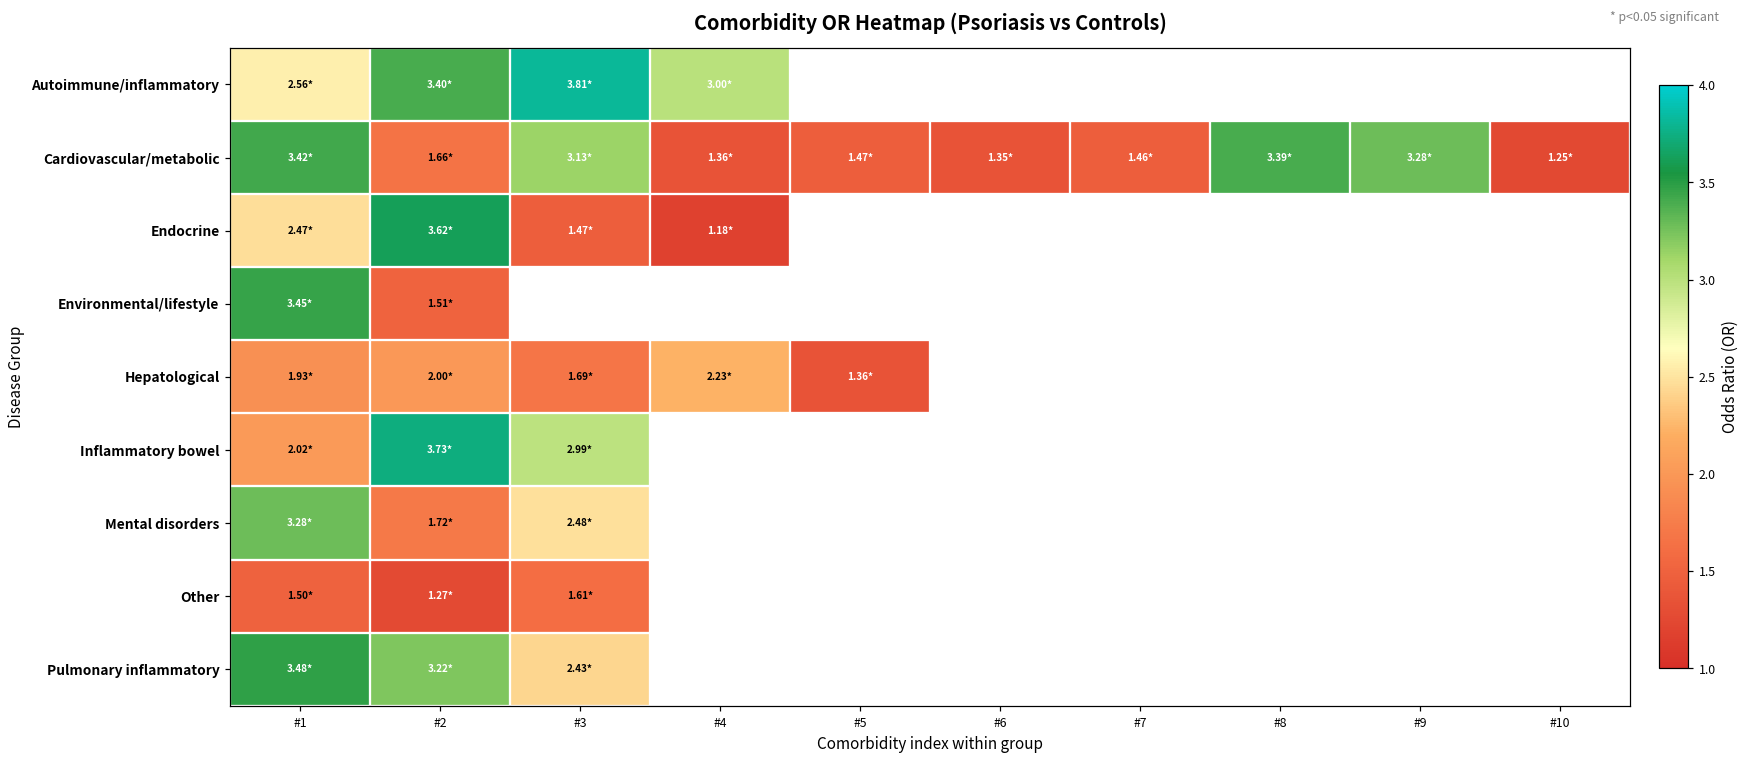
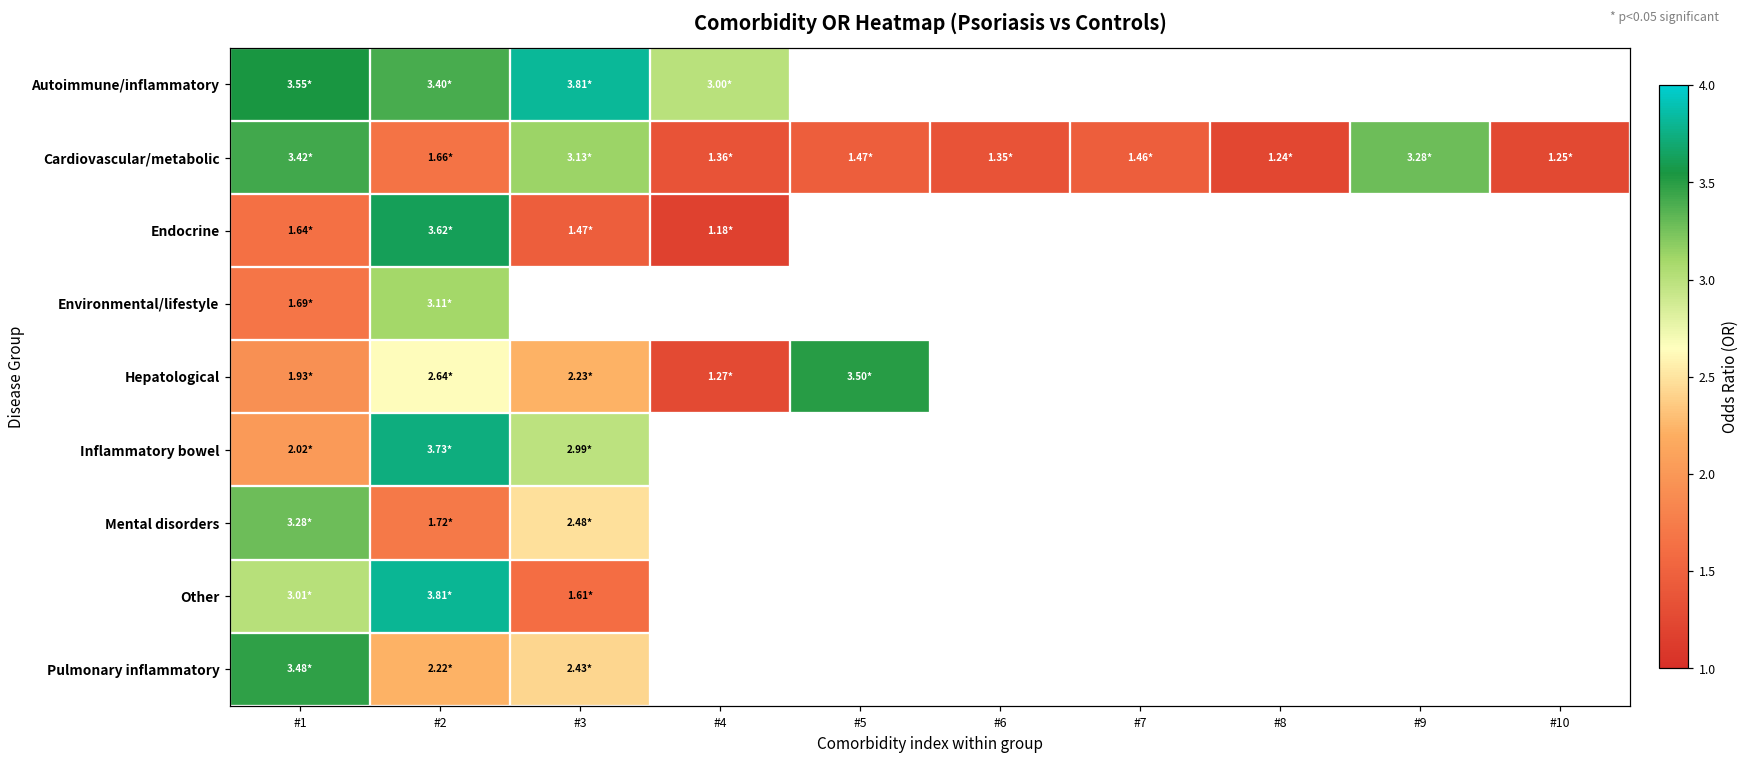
  {
    "Autoimmune/inflammatory": {
-     "#1": "2.56*",
+     "#1": "3.55*",
      "#2": "3.40*",
      "#3": "3.81*",
      "#4": "3.00*"
    },
    "Cardiovascular/metabolic": {
      "#1": "3.42*",
      "#2": "1.66*",
      "#3": "3.13*",
      "#4": "1.36*",
      "#5": "1.47*",
      "#6": "1.35*",
      "#7": "1.46*",
-     "#8": "3.39*",
+     "#8": "1.24*",
      "#9": "3.28*",
      "#10": "1.25*"
    },
    "Endocrine": {
-     "#1": "2.47*",
+     "#1": "1.64*",
      "#2": "3.62*",
      "#3": "1.47*",
      "#4": "1.18*"
    },
    "Environmental/lifestyle": {
-     "#1": "3.45*",
-     "#2": "1.51*"
+     "#1": "1.69*",
+     "#2": "3.11*"
    },
    "Hepatological": {
      "#1": "1.93*",
-     "#2": "2.00*",
-     "#3": "1.69*",
-     "#4": "2.23*",
-     "#5": "1.36*"
+     "#2": "2.64*",
+     "#3": "2.23*",
+     "#4": "1.27*",
+     "#5": "3.50*"
    },
    "Inflammatory bowel": {
      "#1": "2.02*",
      "#2": "3.73*",
      "#3": "2.99*"
    },
    "Mental disorders": {
      "#1": "3.28*",
      "#2": "1.72*",
      "#3": "2.48*"
    },
    "Other": {
-     "#1": "1.50*",
-     "#2": "1.27*",
+     "#1": "3.01*",
+     "#2": "3.81*",
      "#3": "1.61*"
    },
    "Pulmonary inflammatory": {
      "#1": "3.48*",
-     "#2": "3.22*",
+     "#2": "2.22*",
      "#3": "2.43*"
    }
  }
